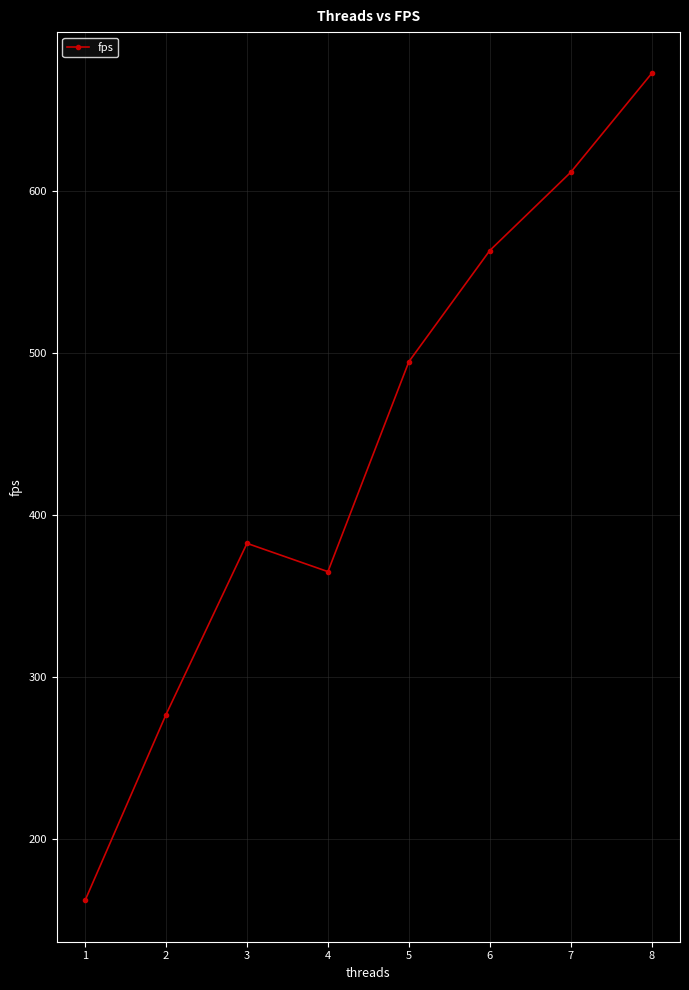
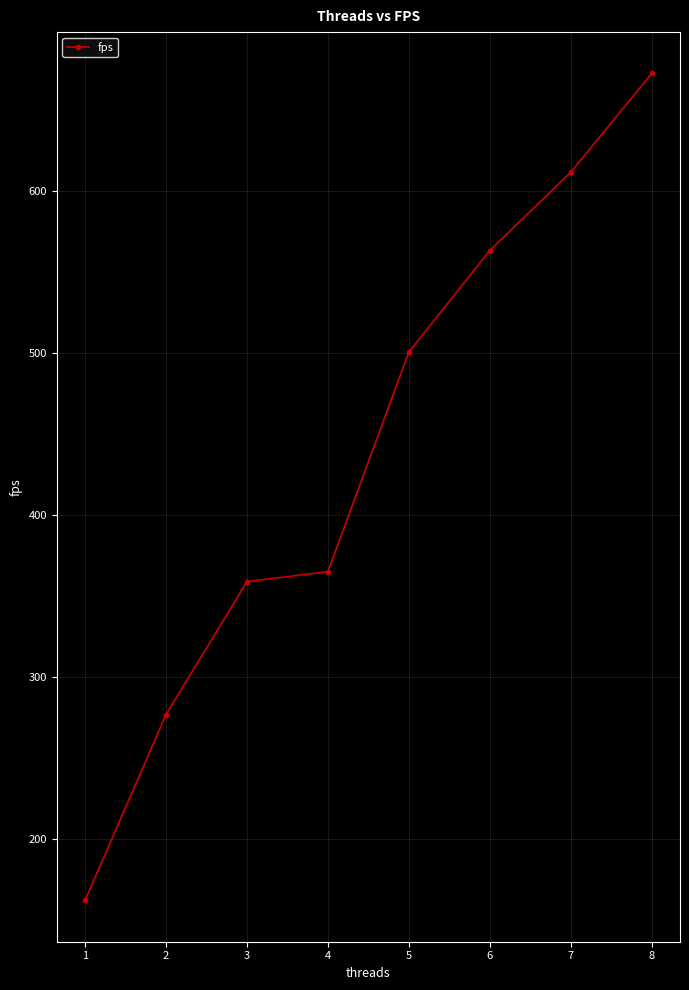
  {
    "1": 162,
    "2": 277,
-   "3": 382,
+   "3": 359,
    "4": 365,
-   "5": 495,
+   "5": 501,
    "6": 563,
    "7": 612,
    "8": 673
  }
